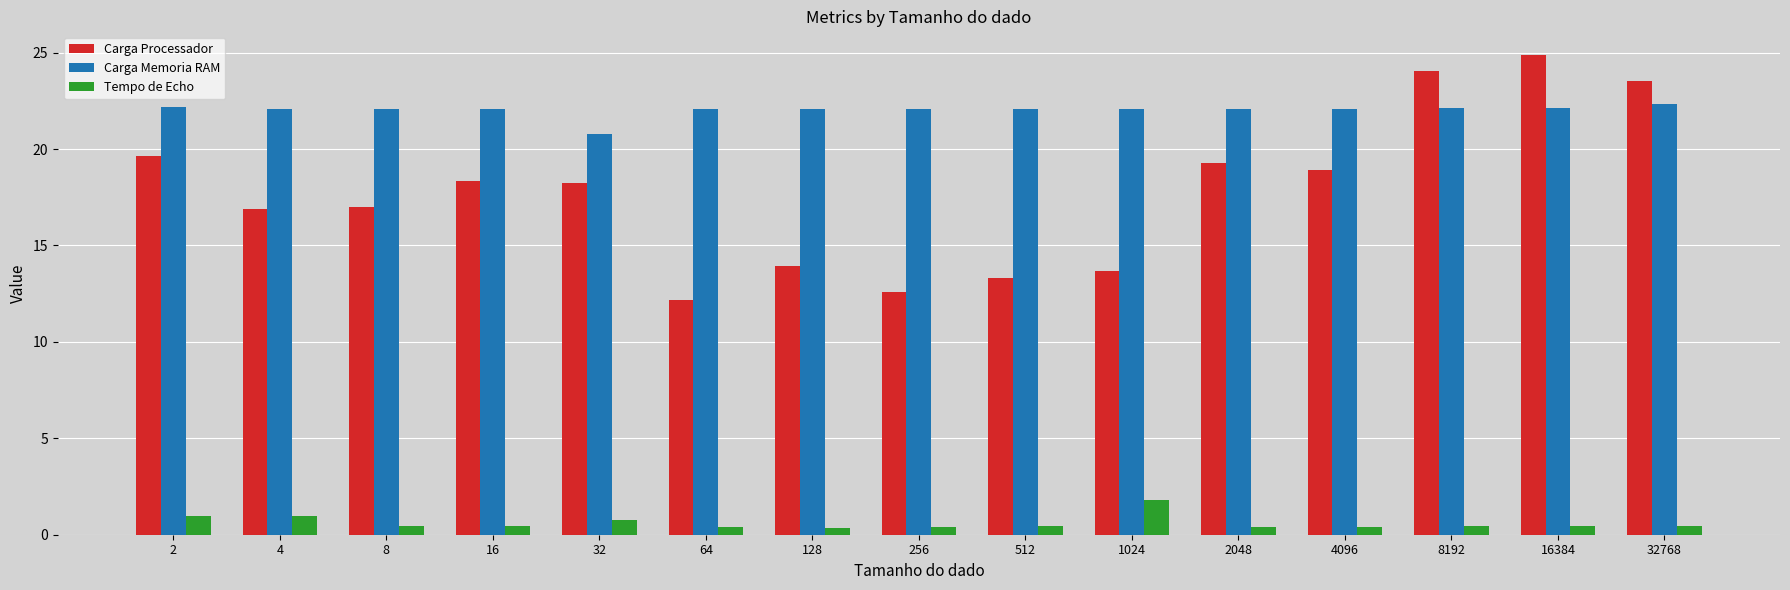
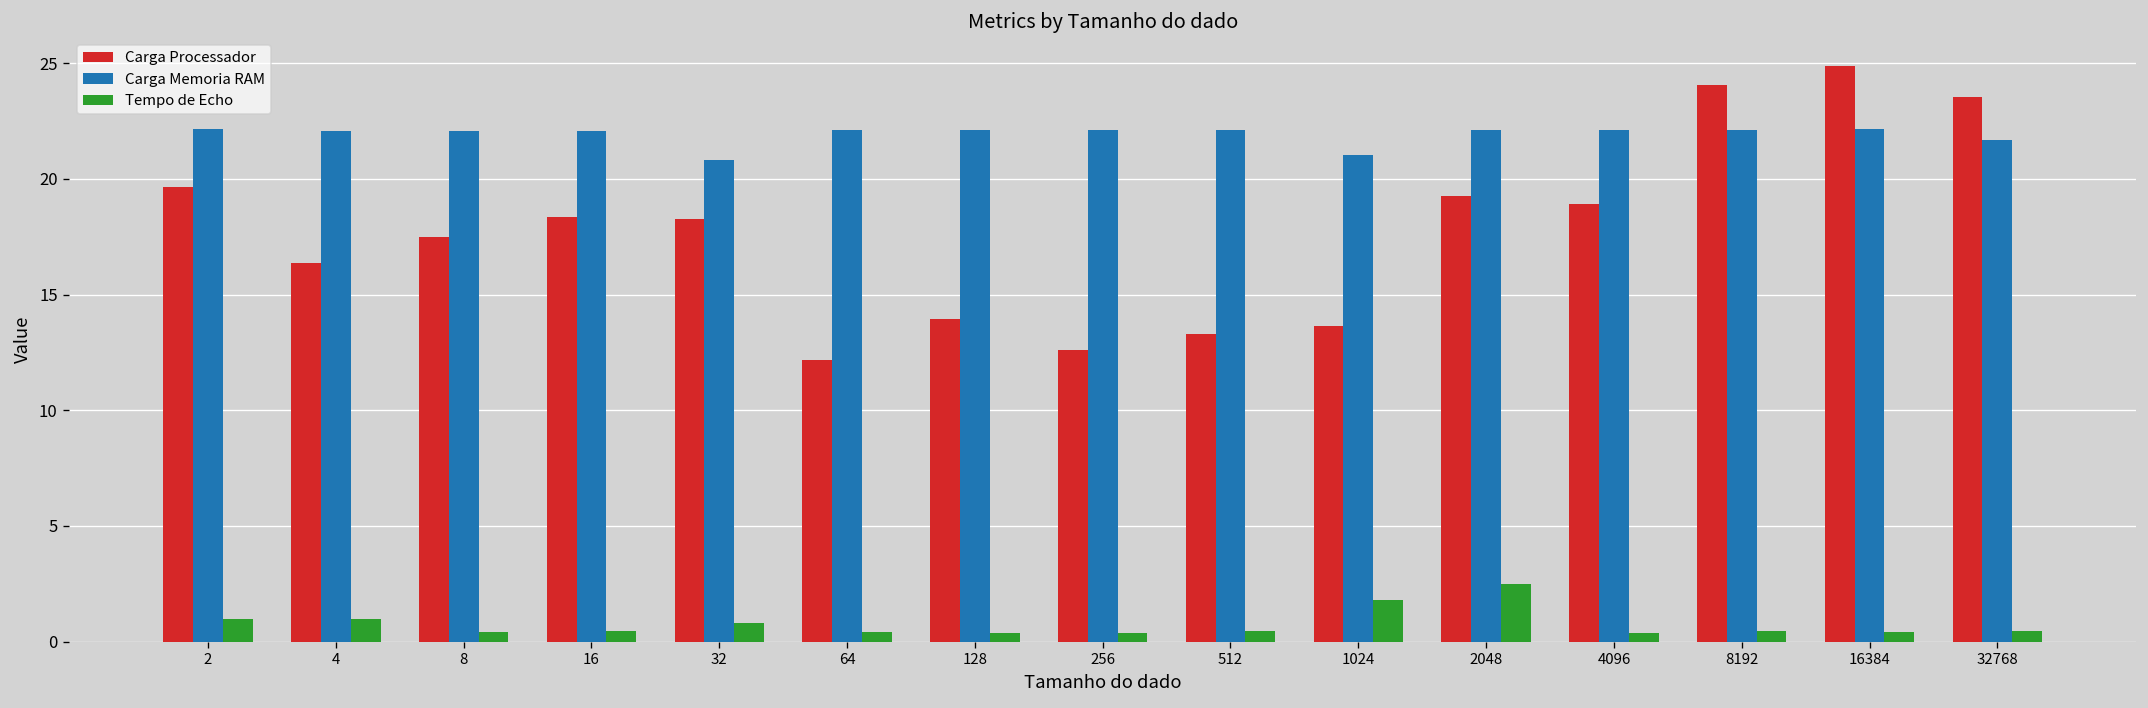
  {
    "Carga Processador": {
      "2": 19.6,
-     "4": 16.9,
-     "8": 17.0,
+     "4": 16.4,
+     "8": 17.5,
      "16": 18.4,
      "32": 18.3,
      "64": 12.2,
      "128": 13.9,
      "256": 12.6,
      "512": 13.3,
      "1024": 13.7,
      "2048": 19.3,
      "4096": 18.9,
      "8192": 24.1,
      "16384": 24.9,
      "32768": 23.5
    },
    "Carga Memoria RAM": {
      "2": 22.2,
      "4": 22.1,
      "8": 22.1,
      "16": 22.1,
      "32": 20.8,
      "64": 22.1,
      "128": 22.1,
      "256": 22.1,
      "512": 22.1,
-     "1024": 22.1,
+     "1024": 21.0,
      "2048": 22.1,
      "4096": 22.1,
      "8192": 22.1,
      "16384": 22.1,
-     "32768": 22.3
+     "32768": 21.7
    },
    "Tempo de Echo": {
      "2": 1.0,
      "4": 1.0,
      "8": 0.4,
      "16": 0.4,
      "32": 0.8,
      "64": 0.4,
      "128": 0.4,
      "256": 0.4,
      "512": 0.5,
      "1024": 1.8,
-     "2048": 0.4,
+     "2048": 2.5,
      "4096": 0.4,
      "8192": 0.4,
      "16384": 0.4,
      "32768": 0.4
    }
  }
